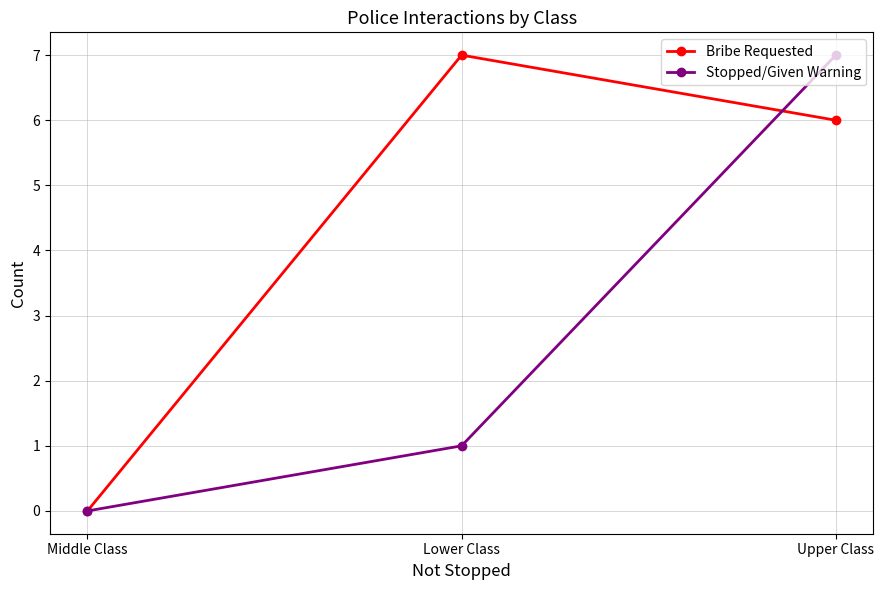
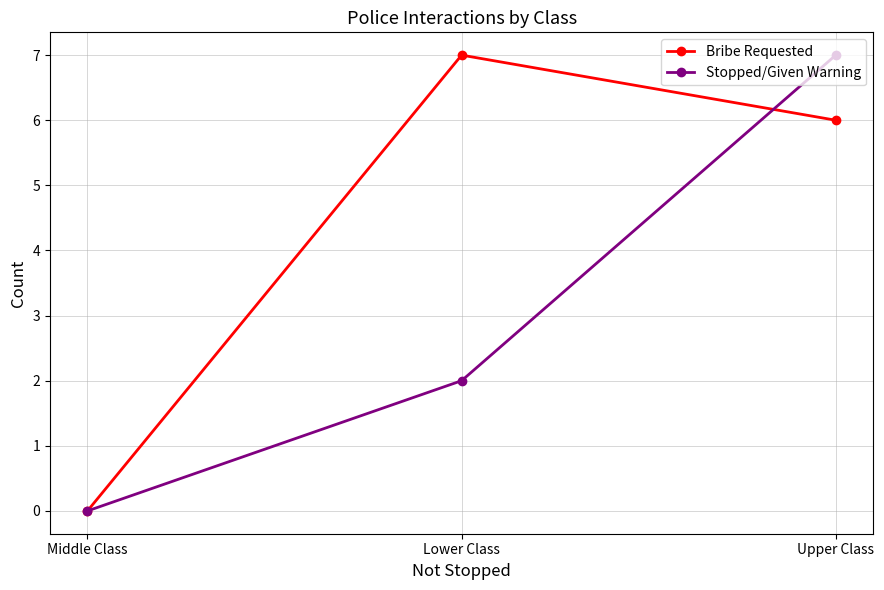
  {
    "Bribe Requested": {
      "Lower Class": 7,
      "Upper Class": 6
    },
    "Stopped/Given Warning": {
-     "Lower Class": 1
+     "Lower Class": 2
    }
  }
